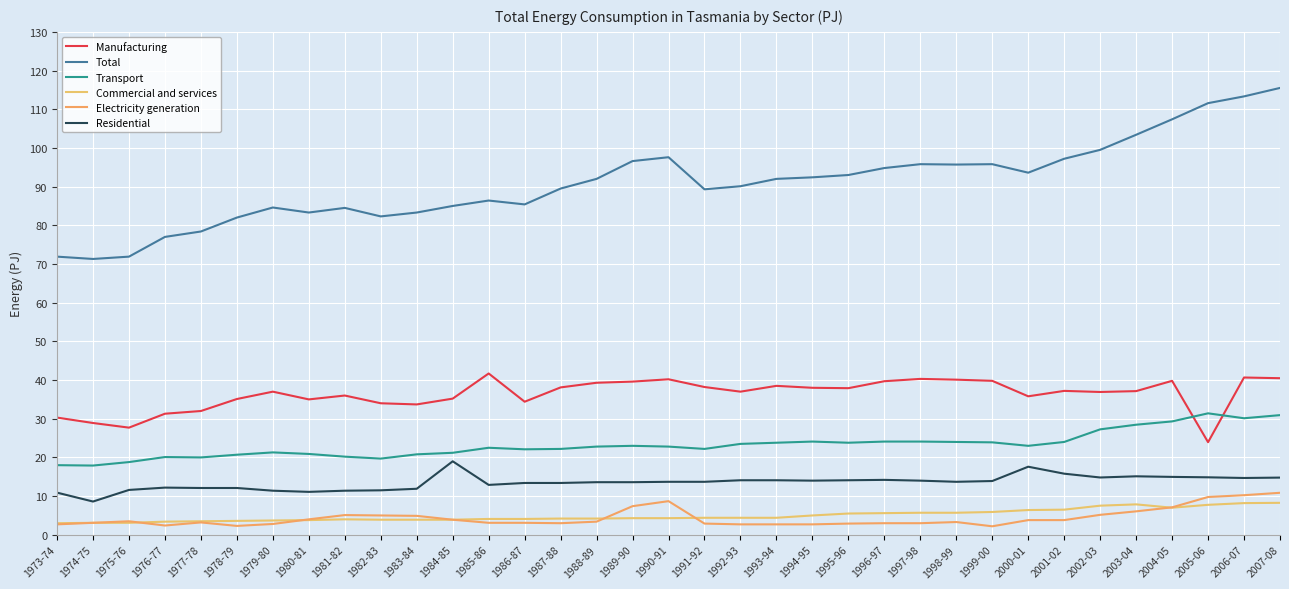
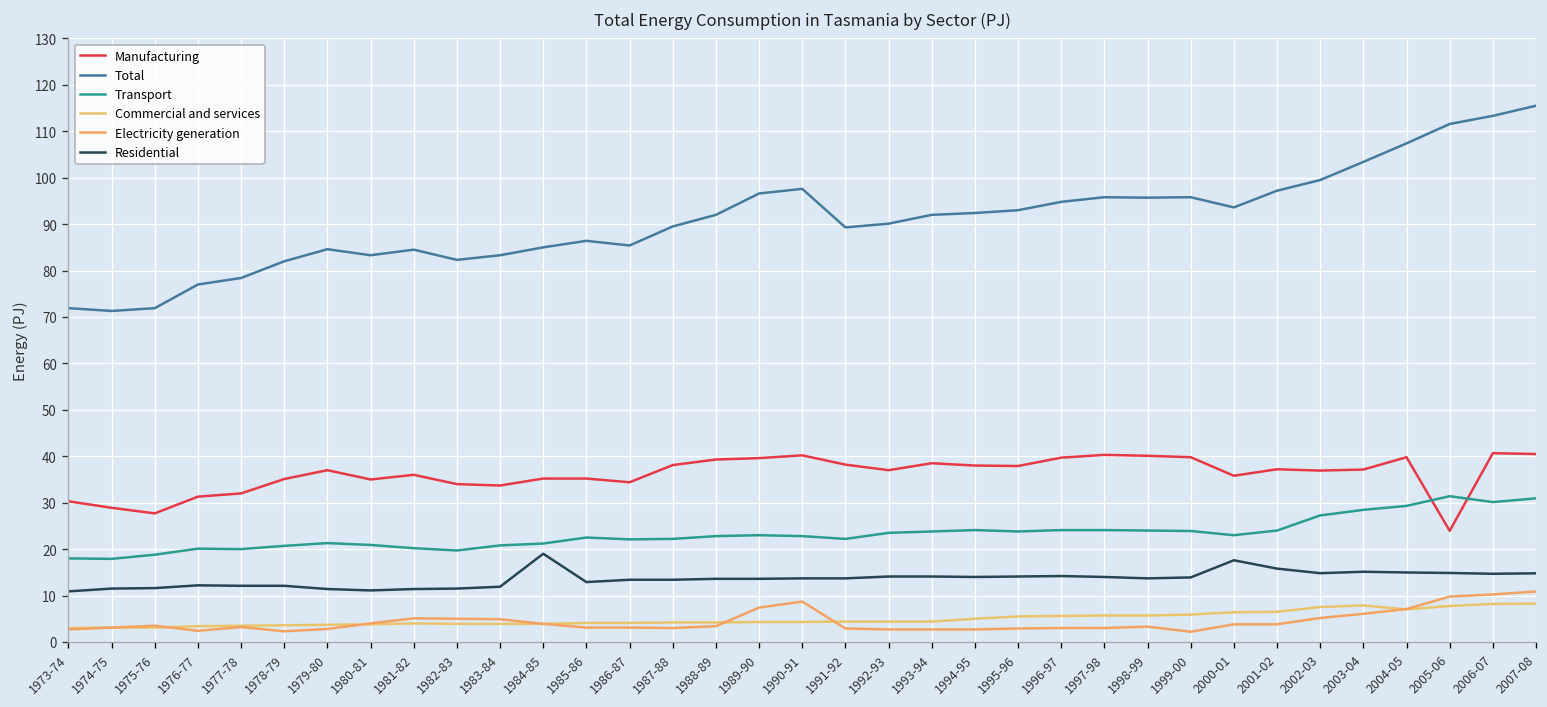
  {
    "Manufacturing": {
      "1973-74": 30,
      "1974-75": 29,
      "1975-76": 28,
      "1976-77": 31,
      "1977-78": 32,
      "1978-79": 35,
      "1979-80": 37,
      "1980-81": 35,
      "1981-82": 36,
      "1982-83": 34,
      "1983-84": 34,
      "1984-85": 35,
-     "1985-86": 42,
+     "1985-86": 35,
      "1986-87": 34,
      "1987-88": 38,
      "1988-89": 39,
      "1989-90": 40,
      "1990-91": 40,
      "1991-92": 38,
      "1992-93": 37,
      "1993-94": 39,
      "1994-95": 38,
      "1995-96": 38,
      "1996-97": 40,
      "1997-98": 40,
      "1998-99": 40,
      "1999-00": 40,
      "2000-01": 36,
      "2001-02": 37,
      "2002-03": 37,
      "2003-04": 37,
      "2004-05": 40,
      "2005-06": 24,
      "2006-07": 41,
      "2007-08": 40
    },
    "Residential": {
      "1973-74": 11,
-     "1974-75": 9,
+     "1974-75": 12,
      "1975-76": 12,
      "1976-77": 12,
      "1977-78": 12,
      "1978-79": 12,
      "1979-80": 11,
      "1980-81": 11,
      "1981-82": 11,
      "1982-83": 12,
      "1983-84": 12,
      "1984-85": 19,
      "1985-86": 13,
      "1986-87": 13,
      "1987-88": 13,
      "1988-89": 14,
      "1989-90": 14,
      "1990-91": 14,
      "1991-92": 14,
      "1992-93": 14,
      "1993-94": 14,
      "1994-95": 14,
      "1995-96": 14,
      "1996-97": 14,
      "1997-98": 14,
      "1998-99": 14,
      "1999-00": 14,
      "2000-01": 18,
      "2001-02": 16,
      "2002-03": 15,
      "2003-04": 15,
      "2004-05": 15,
      "2005-06": 15,
      "2006-07": 15,
      "2007-08": 15
    }
  }
